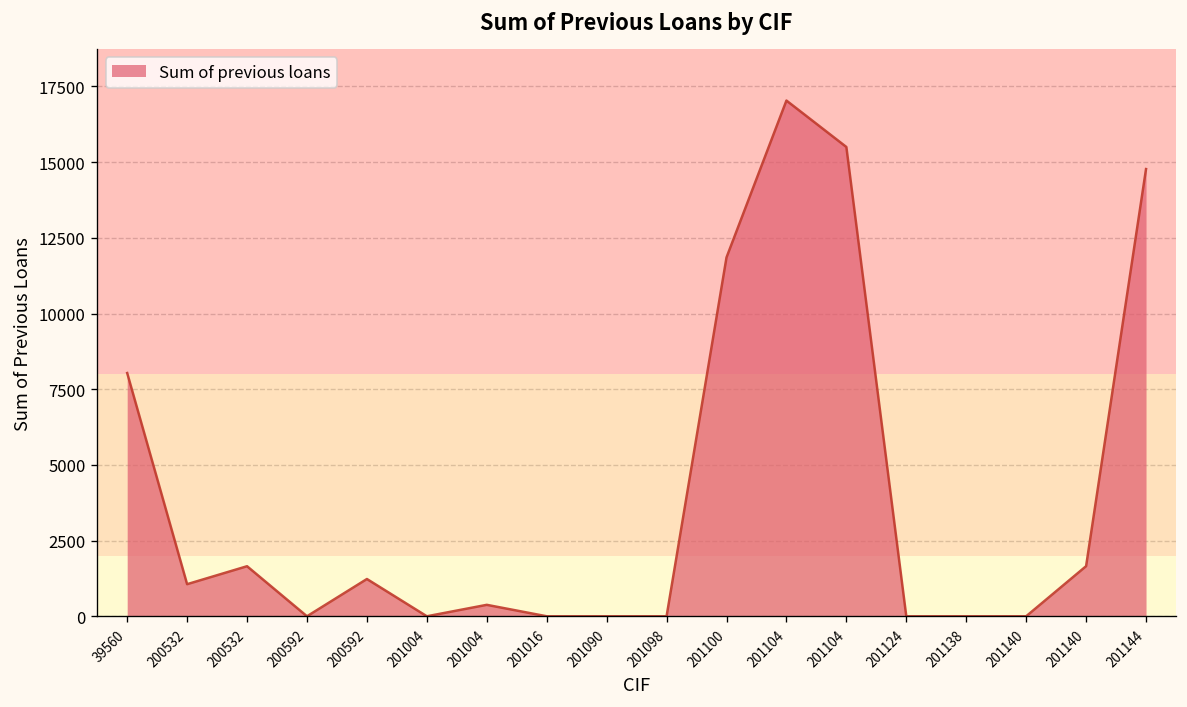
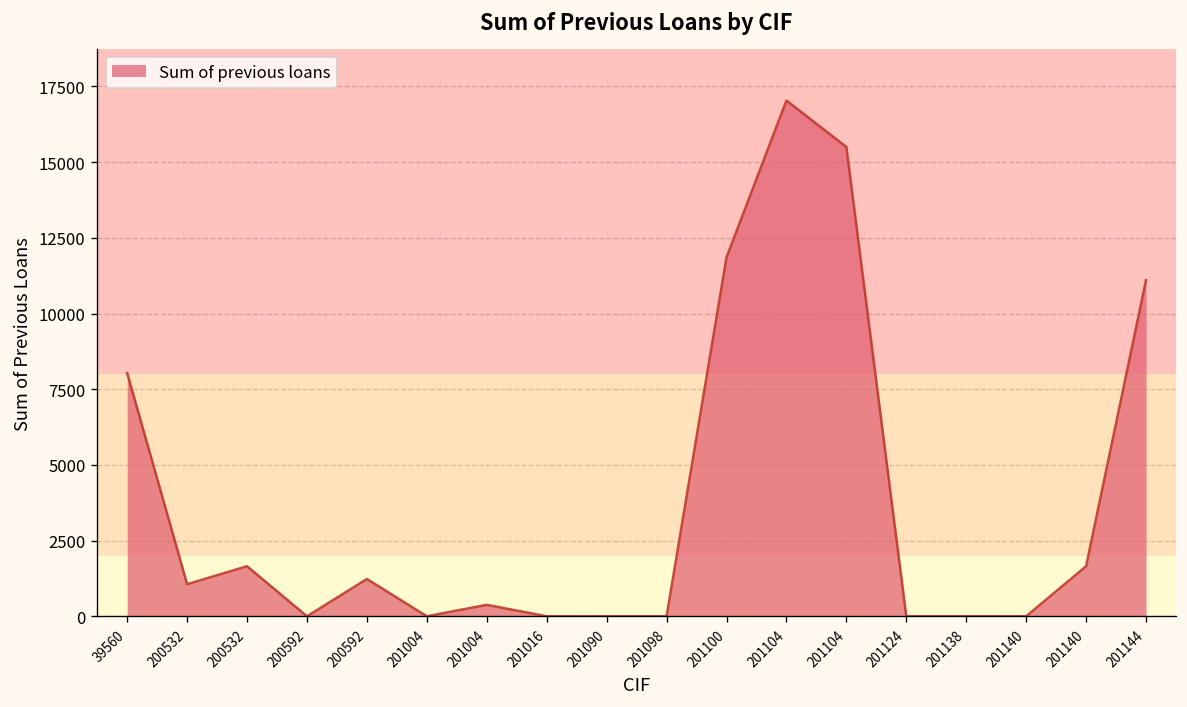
  {
    "39560": 8000,
    "201016": 0,
    "201090": 0,
    "201098": 0,
    "201100": 11900,
    "201124": 0,
    "201138": 0,
-   "201144": 14800
+   "201144": 11100
  }
